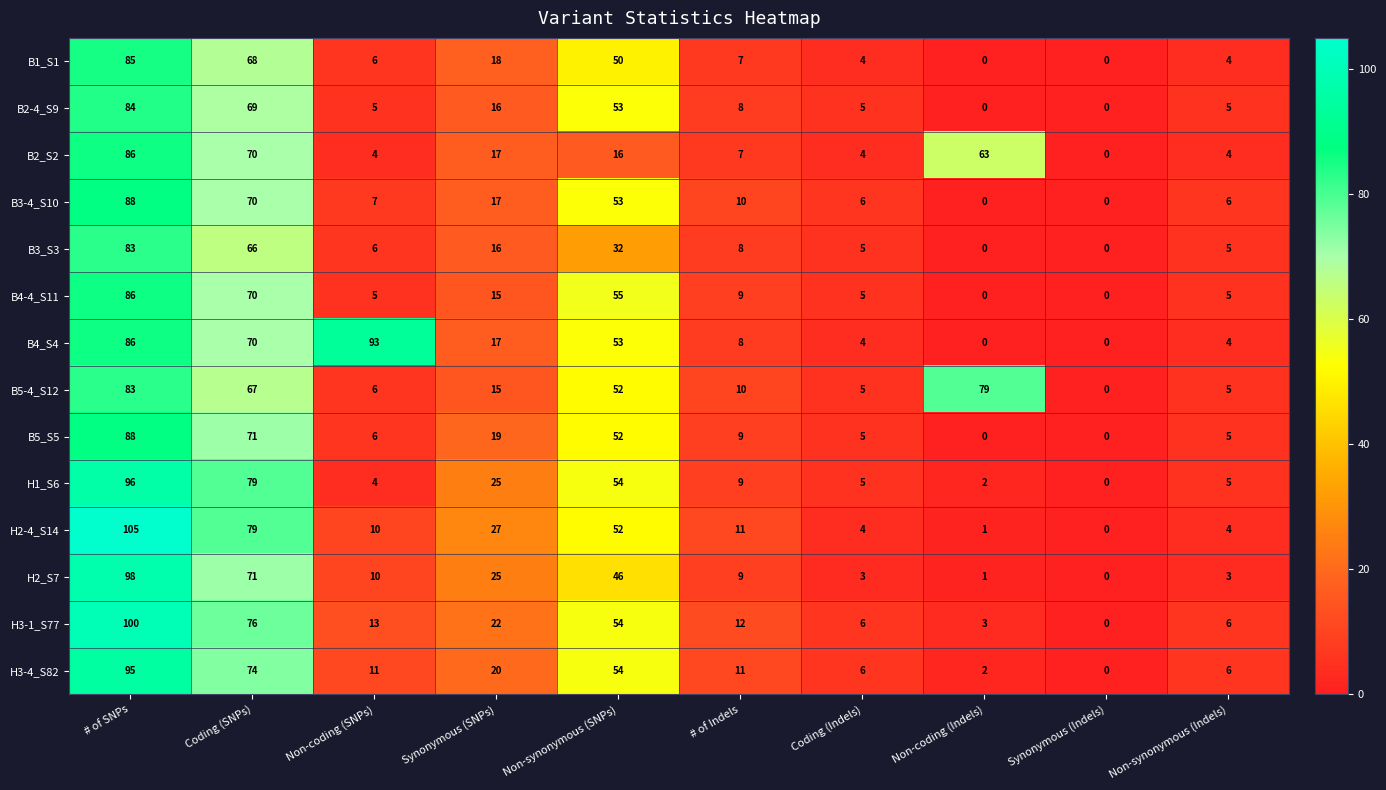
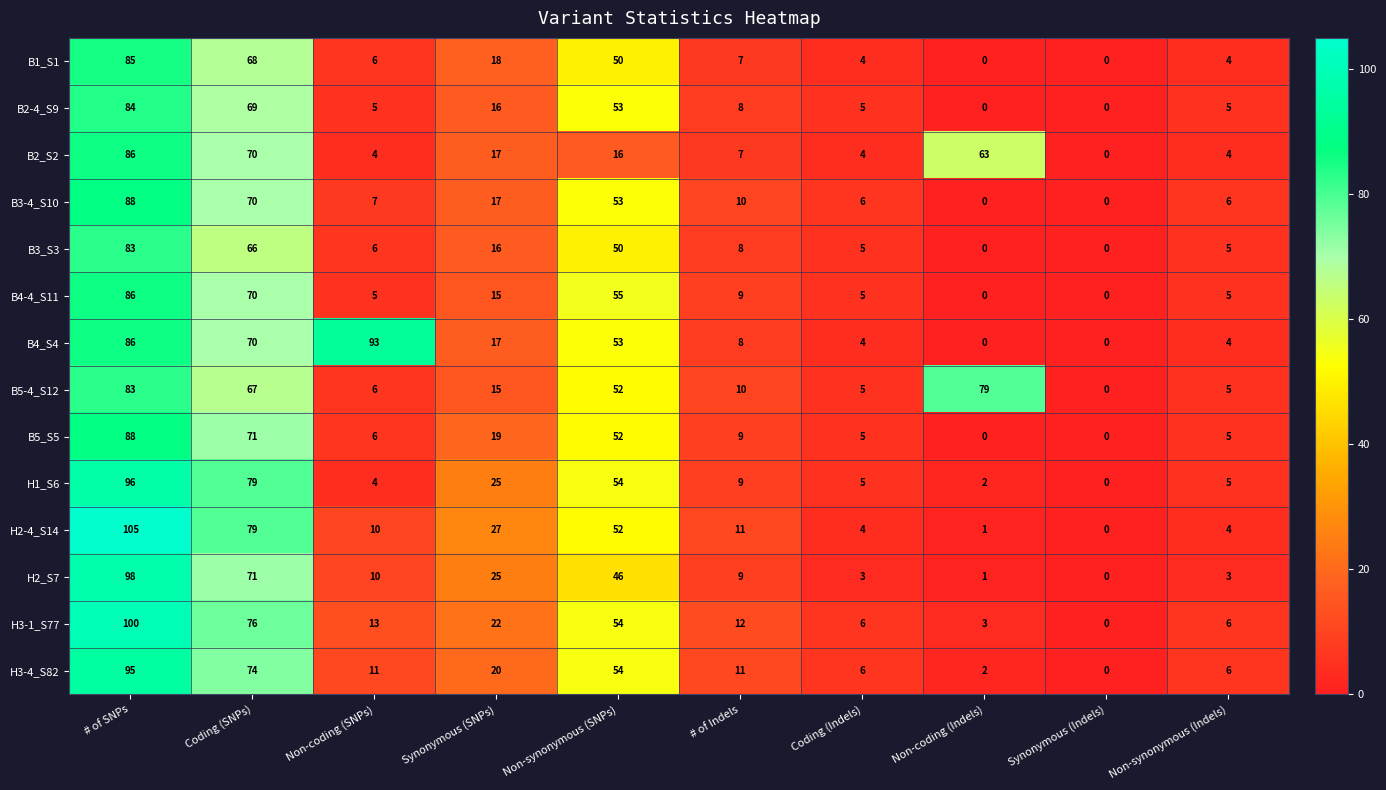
  {
    "B1_S1": {
      "# of SNPs": 85,
      "Coding (SNPs)": 68,
      "Non-coding (SNPs)": 6,
      "Synonymous (SNPs)": 18,
      "Non-synonymous (SNPs)": 50,
      "# of Indels": 7,
      "Coding (Indels)": 4,
      "Non-coding (Indels)": 0,
      "Synonymous (Indels)": 0,
      "Non-synonymous (Indels)": 4
    },
    "B2-4_S9": {
      "# of SNPs": 84,
      "Coding (SNPs)": 69,
      "Non-coding (SNPs)": 5,
      "Synonymous (SNPs)": 16,
      "Non-synonymous (SNPs)": 53,
      "# of Indels": 8,
      "Coding (Indels)": 5,
      "Non-coding (Indels)": 0,
      "Synonymous (Indels)": 0,
      "Non-synonymous (Indels)": 5
    },
    "B2_S2": {
      "# of SNPs": 86,
      "Coding (SNPs)": 70,
      "Non-coding (SNPs)": 4,
      "Synonymous (SNPs)": 17,
      "Non-synonymous (SNPs)": 16,
      "# of Indels": 7,
      "Coding (Indels)": 4,
      "Non-coding (Indels)": 63,
      "Synonymous (Indels)": 0,
      "Non-synonymous (Indels)": 4
    },
    "B3-4_S10": {
      "# of SNPs": 88,
      "Coding (SNPs)": 70,
      "Non-coding (SNPs)": 7,
      "Synonymous (SNPs)": 17,
      "Non-synonymous (SNPs)": 53,
      "# of Indels": 10,
      "Coding (Indels)": 6,
      "Non-coding (Indels)": 0,
      "Synonymous (Indels)": 0,
      "Non-synonymous (Indels)": 6
    },
    "B3_S3": {
      "# of SNPs": 83,
      "Coding (SNPs)": 66,
      "Non-coding (SNPs)": 6,
      "Synonymous (SNPs)": 16,
-     "Non-synonymous (SNPs)": 32,
+     "Non-synonymous (SNPs)": 50,
      "# of Indels": 8,
      "Coding (Indels)": 5,
      "Non-coding (Indels)": 0,
      "Synonymous (Indels)": 0,
      "Non-synonymous (Indels)": 5
    },
    "B4-4_S11": {
      "# of SNPs": 86,
      "Coding (SNPs)": 70,
      "Non-coding (SNPs)": 5,
      "Synonymous (SNPs)": 15,
      "Non-synonymous (SNPs)": 55,
      "# of Indels": 9,
      "Coding (Indels)": 5,
      "Non-coding (Indels)": 0,
      "Synonymous (Indels)": 0,
      "Non-synonymous (Indels)": 5
    },
    "B4_S4": {
      "# of SNPs": 86,
      "Coding (SNPs)": 70,
      "Non-coding (SNPs)": 93,
      "Synonymous (SNPs)": 17,
      "Non-synonymous (SNPs)": 53,
      "# of Indels": 8,
      "Coding (Indels)": 4,
      "Non-coding (Indels)": 0,
      "Synonymous (Indels)": 0,
      "Non-synonymous (Indels)": 4
    },
    "B5-4_S12": {
      "# of SNPs": 83,
      "Coding (SNPs)": 67,
      "Non-coding (SNPs)": 6,
      "Synonymous (SNPs)": 15,
      "Non-synonymous (SNPs)": 52,
      "# of Indels": 10,
      "Coding (Indels)": 5,
      "Non-coding (Indels)": 79,
      "Synonymous (Indels)": 0,
      "Non-synonymous (Indels)": 5
    },
    "B5_S5": {
      "# of SNPs": 88,
      "Coding (SNPs)": 71,
      "Non-coding (SNPs)": 6,
      "Synonymous (SNPs)": 19,
      "Non-synonymous (SNPs)": 52,
      "# of Indels": 9,
      "Coding (Indels)": 5,
      "Non-coding (Indels)": 0,
      "Synonymous (Indels)": 0,
      "Non-synonymous (Indels)": 5
    },
    "H1_S6": {
      "# of SNPs": 96,
      "Coding (SNPs)": 79,
      "Non-coding (SNPs)": 4,
      "Synonymous (SNPs)": 25,
      "Non-synonymous (SNPs)": 54,
      "# of Indels": 9,
      "Coding (Indels)": 5,
      "Non-coding (Indels)": 2,
      "Synonymous (Indels)": 0,
      "Non-synonymous (Indels)": 5
    },
    "H2-4_S14": {
      "# of SNPs": 105,
      "Coding (SNPs)": 79,
      "Non-coding (SNPs)": 10,
      "Synonymous (SNPs)": 27,
      "Non-synonymous (SNPs)": 52,
      "# of Indels": 11,
      "Coding (Indels)": 4,
      "Non-coding (Indels)": 1,
      "Synonymous (Indels)": 0,
      "Non-synonymous (Indels)": 4
    },
    "H2_S7": {
      "# of SNPs": 98,
      "Coding (SNPs)": 71,
      "Non-coding (SNPs)": 10,
      "Synonymous (SNPs)": 25,
      "Non-synonymous (SNPs)": 46,
      "# of Indels": 9,
      "Coding (Indels)": 3,
      "Non-coding (Indels)": 1,
      "Synonymous (Indels)": 0,
      "Non-synonymous (Indels)": 3
    },
    "H3-1_S77": {
      "# of SNPs": 100,
      "Coding (SNPs)": 76,
      "Non-coding (SNPs)": 13,
      "Synonymous (SNPs)": 22,
      "Non-synonymous (SNPs)": 54,
      "# of Indels": 12,
      "Coding (Indels)": 6,
      "Non-coding (Indels)": 3,
      "Synonymous (Indels)": 0,
      "Non-synonymous (Indels)": 6
    },
    "H3-4_S82": {
      "# of SNPs": 95,
      "Coding (SNPs)": 74,
      "Non-coding (SNPs)": 11,
      "Synonymous (SNPs)": 20,
      "Non-synonymous (SNPs)": 54,
      "# of Indels": 11,
      "Coding (Indels)": 6,
      "Non-coding (Indels)": 2,
      "Synonymous (Indels)": 0,
      "Non-synonymous (Indels)": 6
    }
  }
